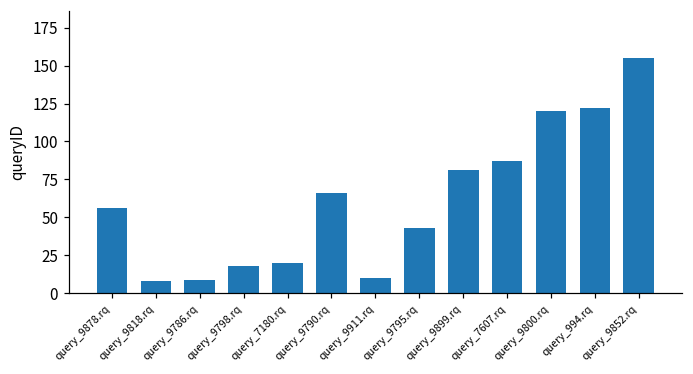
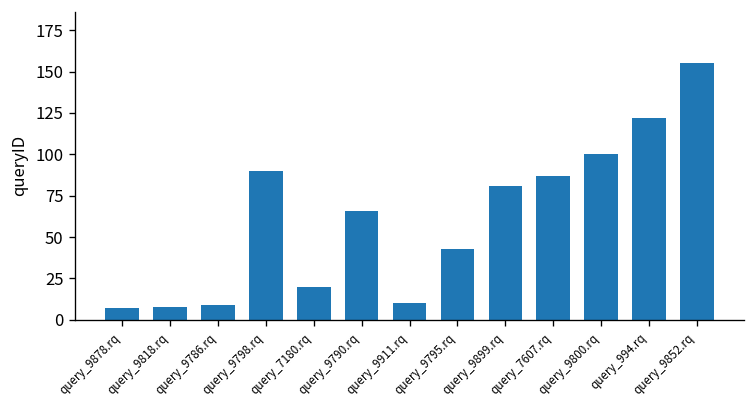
  {
-   "query_9878.rq": 56,
+   "query_9878.rq": 7,
    "query_9818.rq": 8,
    "query_9786.rq": 9,
-   "query_9798.rq": 18,
+   "query_9798.rq": 90,
    "query_7180.rq": 20,
    "query_9790.rq": 66,
    "query_9911.rq": 10,
    "query_9795.rq": 43,
    "query_9899.rq": 81,
    "query_7607.rq": 87,
-   "query_9800.rq": 120,
+   "query_9800.rq": 100,
    "query_994.rq": 122,
    "query_9852.rq": 155
  }
